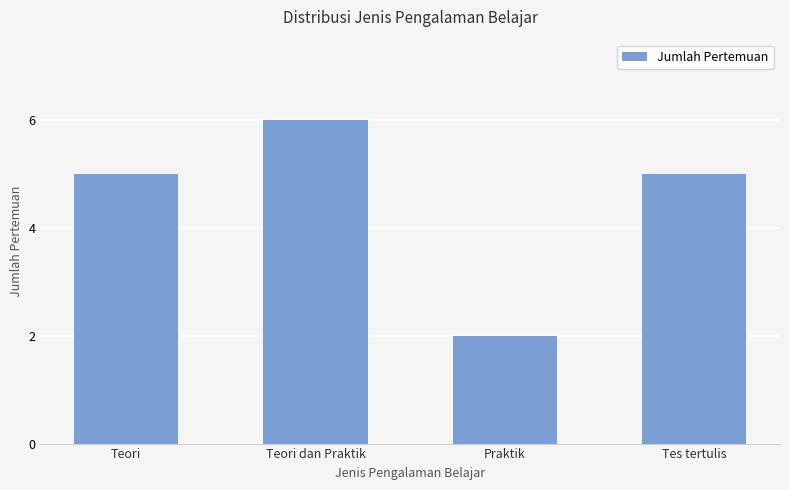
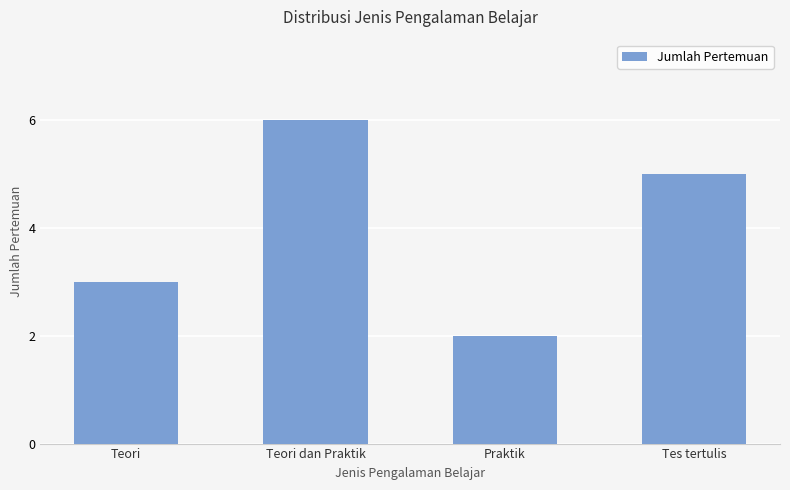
  {
-   "Teori": 5,
+   "Teori": 3,
    "Teori dan Praktik": 6,
    "Praktik": 2,
    "Tes tertulis": 5
  }
